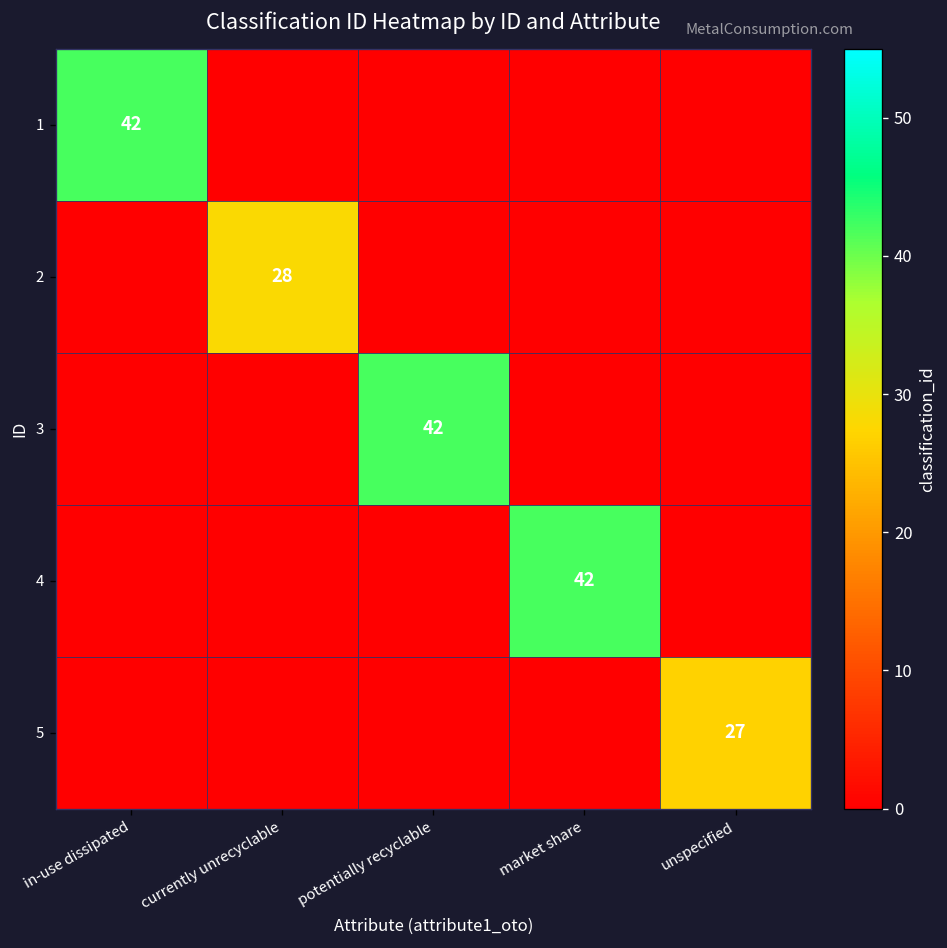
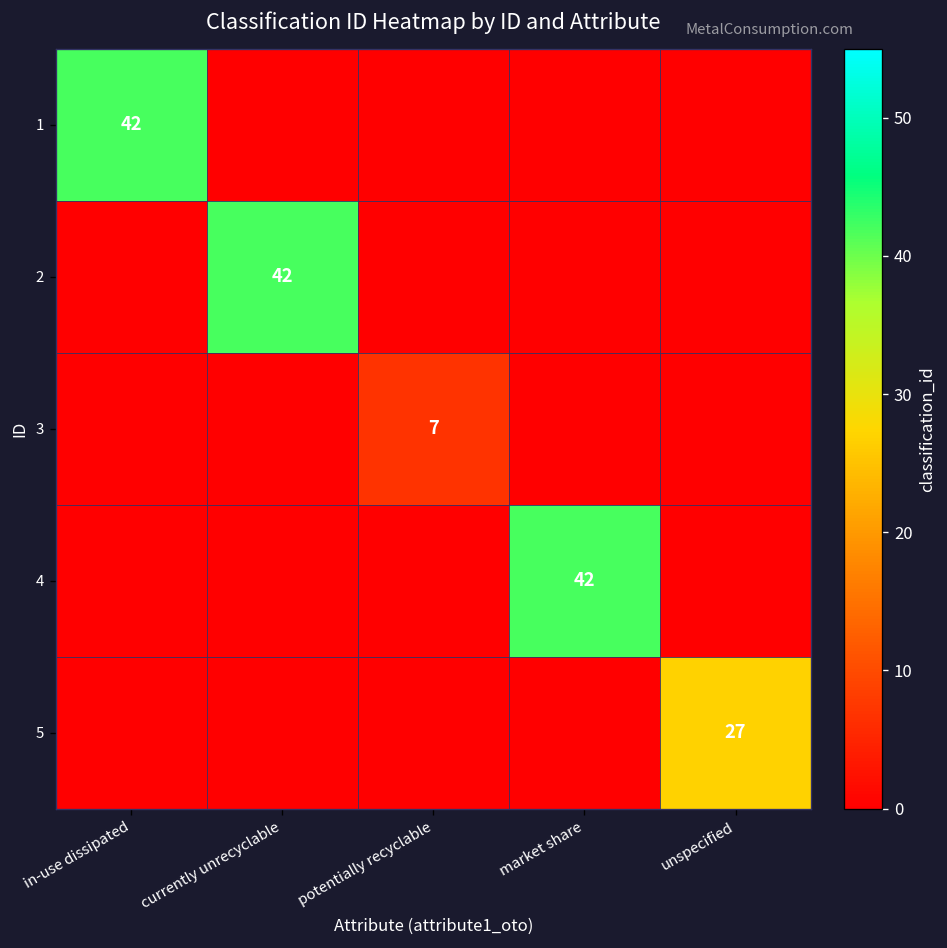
  {
    "1": {
      "in-use dissipated": 42
    },
    "2": {
-     "currently unrecyclable": 28
+     "currently unrecyclable": 42
    },
    "3": {
-     "potentially recyclable": 42
+     "potentially recyclable": 7
    },
    "4": {
      "market share": 42
    },
    "5": {
      "unspecified": 27
    }
  }
